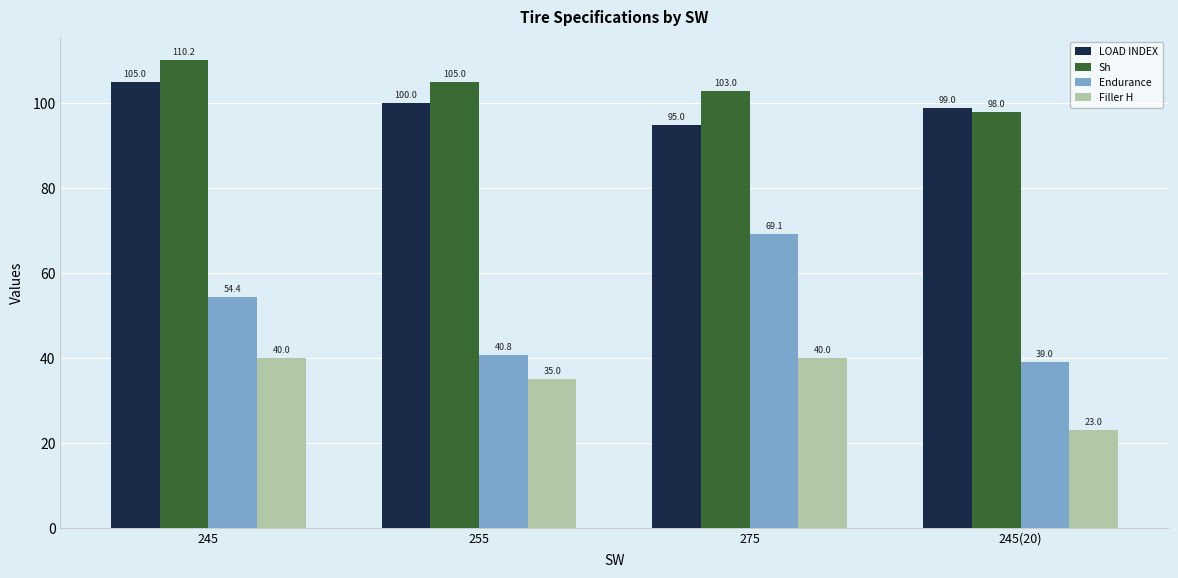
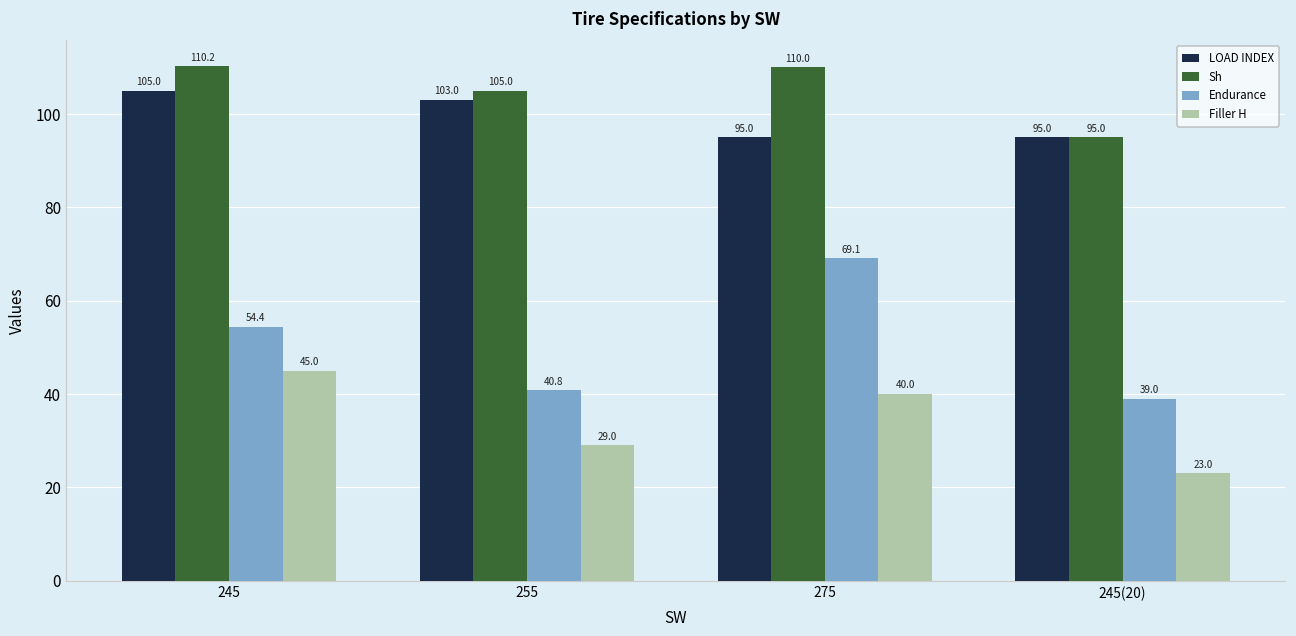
  {
    "LOAD INDEX": {
      "245": 105.0,
-     "255": 100.0,
+     "255": 103.0,
      "275": 95.0,
-     "245(20)": 99.0
+     "245(20)": 95.0
    },
    "Sh": {
      "245": 110.2,
      "255": 105.0,
-     "275": 103.0,
-     "245(20)": 98.0
+     "275": 110.0,
+     "245(20)": 95.0
    },
    "Endurance": {
      "245": 54.4,
      "255": 40.8,
      "275": 69.1,
      "245(20)": 39.0
    },
    "Filler H": {
-     "245": 40.0,
-     "255": 35.0,
+     "245": 45.0,
+     "255": 29.0,
      "275": 40.0,
      "245(20)": 23.0
    }
  }
